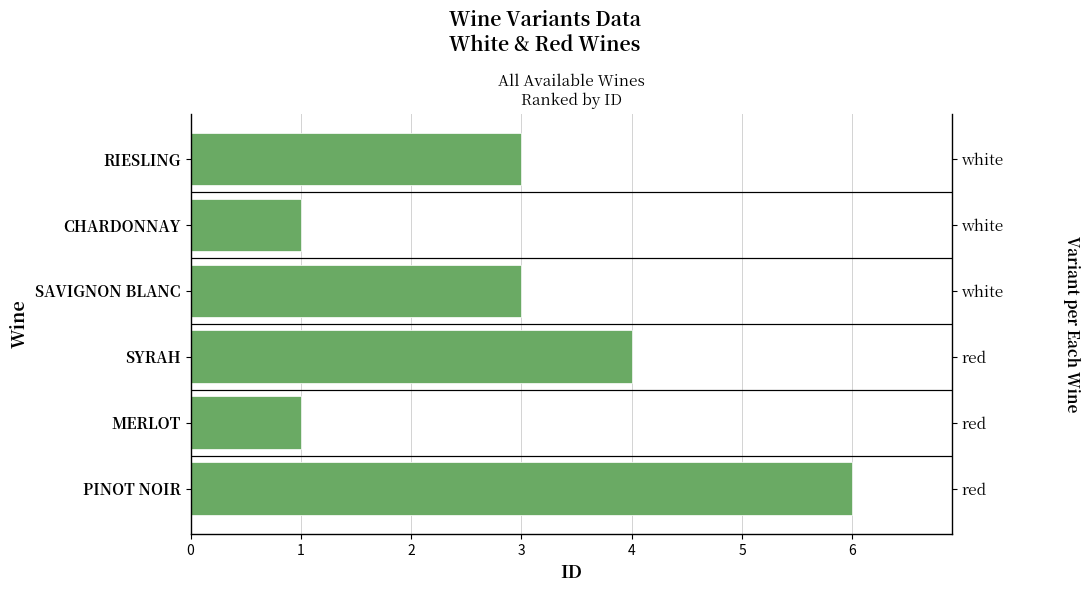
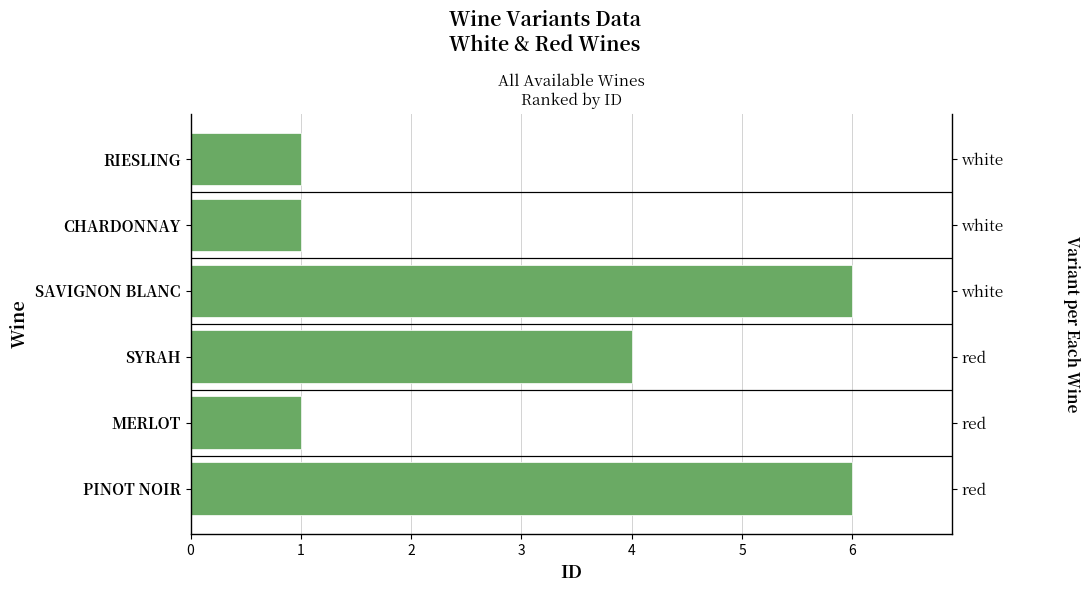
  {
-   "RIESLING": 3,
+   "RIESLING": 1,
    "CHARDONNAY": 1,
-   "SAVIGNON BLANC": 3,
+   "SAVIGNON BLANC": 6,
    "SYRAH": 4,
    "MERLOT": 1,
    "PINOT NOIR": 6
  }
